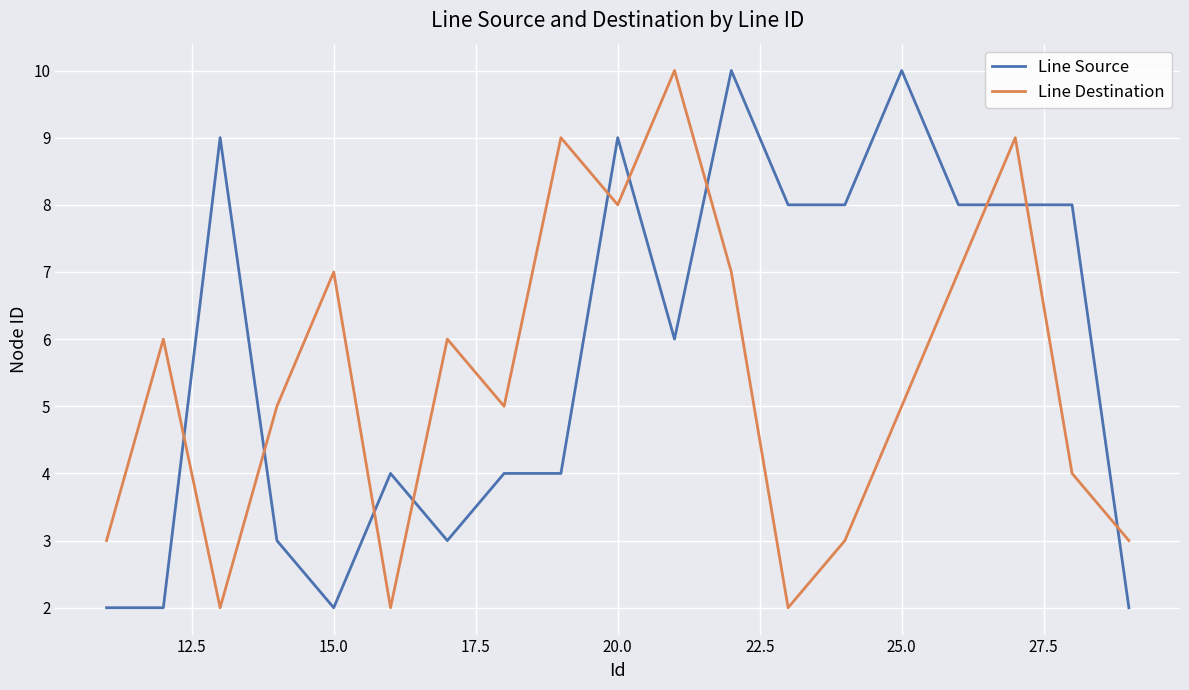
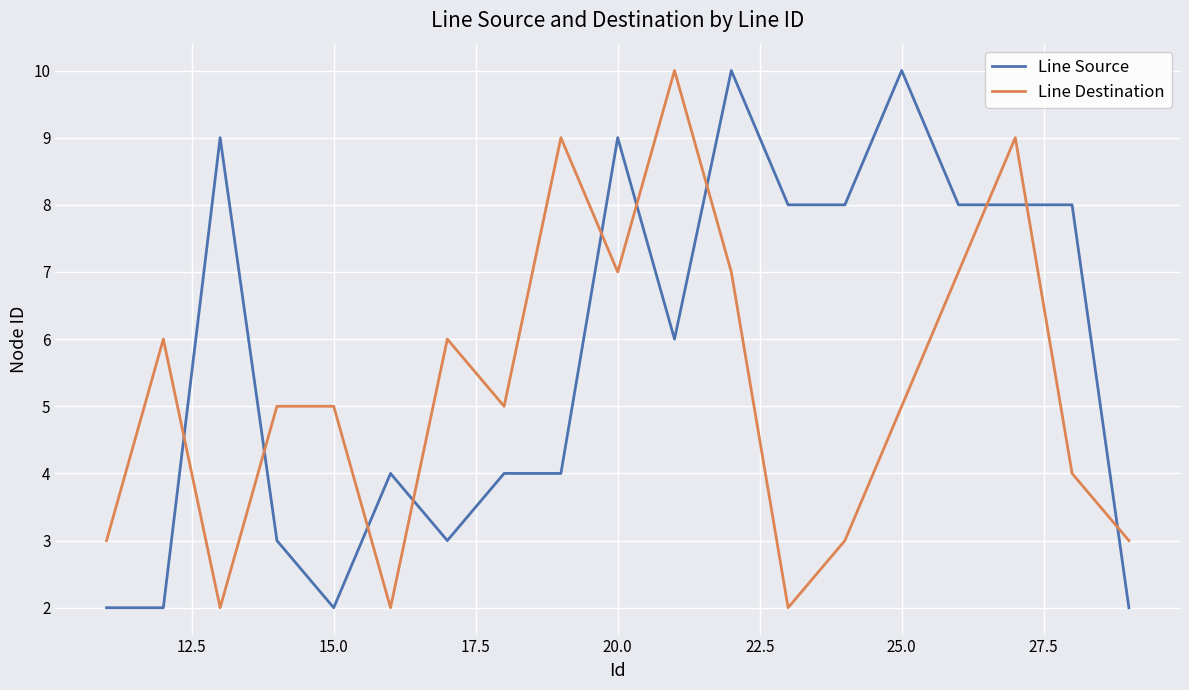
  {
    "Line Source": {
      "15.0": 2,
      "20.0": 9,
      "25.0": 10
    },
    "Line Destination": {
-     "15.0": 7,
-     "20.0": 8,
+     "15.0": 5,
+     "20.0": 7,
      "25.0": 5
    }
  }
